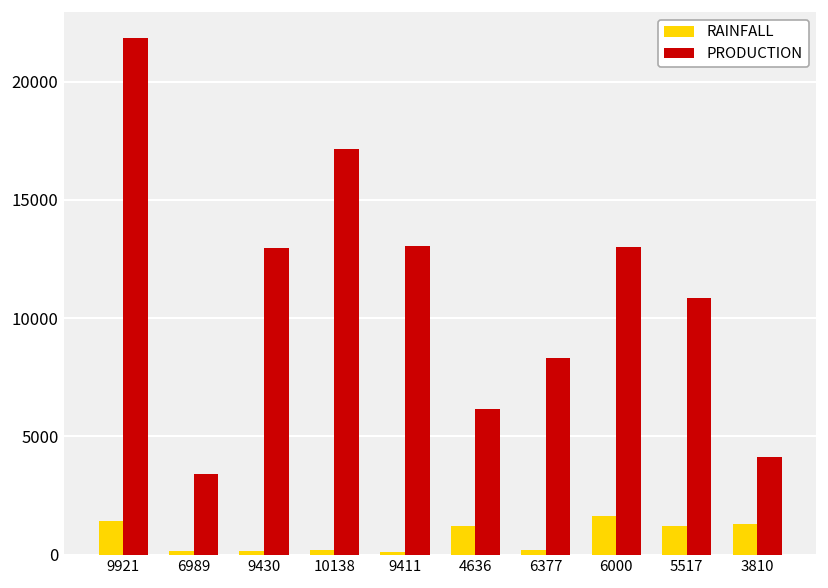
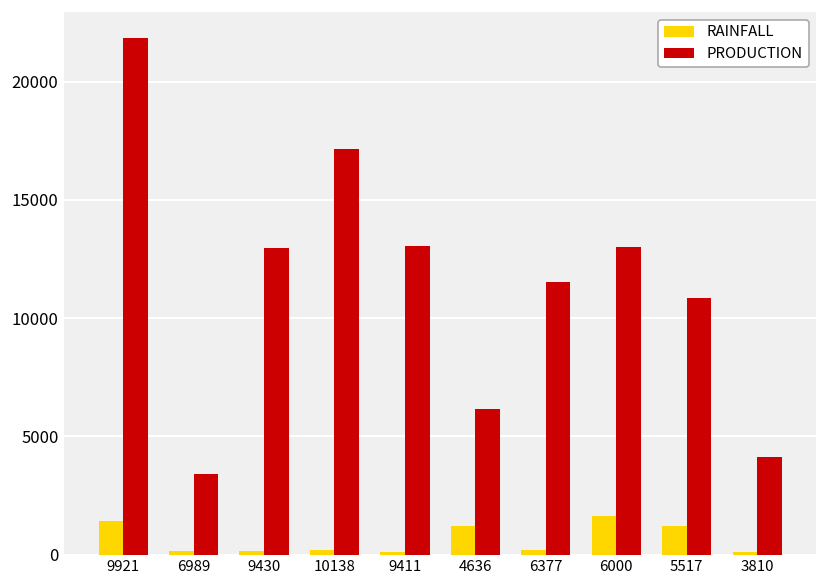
  {
    "RAINFALL": {
      "9921": 1400,
      "6989": 200,
      "9430": 100,
      "10138": 200,
      "4636": 1200,
      "6377": 200,
      "6000": 1600,
      "5517": 1200,
-     "3810": 1300
+     "3810": 100
    },
    "PRODUCTION": {
      "9921": 21900,
      "6989": 3400,
      "9430": 13000,
      "10138": 17100,
      "9411": 13100,
      "4636": 6200,
-     "6377": 8300,
+     "6377": 11500,
      "6000": 13000,
      "5517": 10900,
      "3810": 4100
    }
  }
